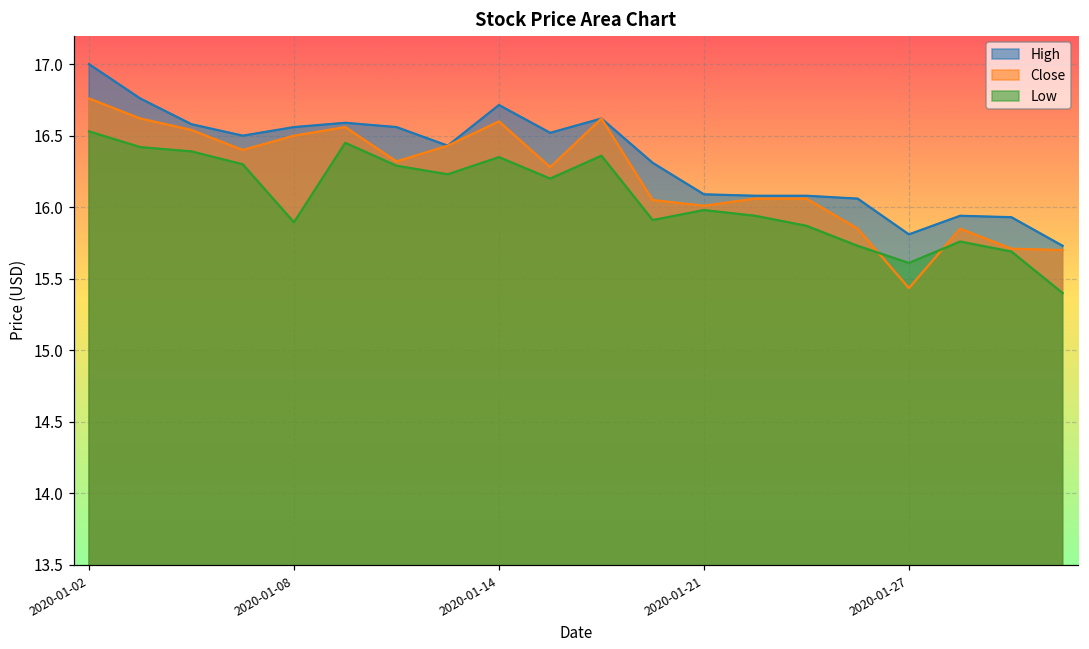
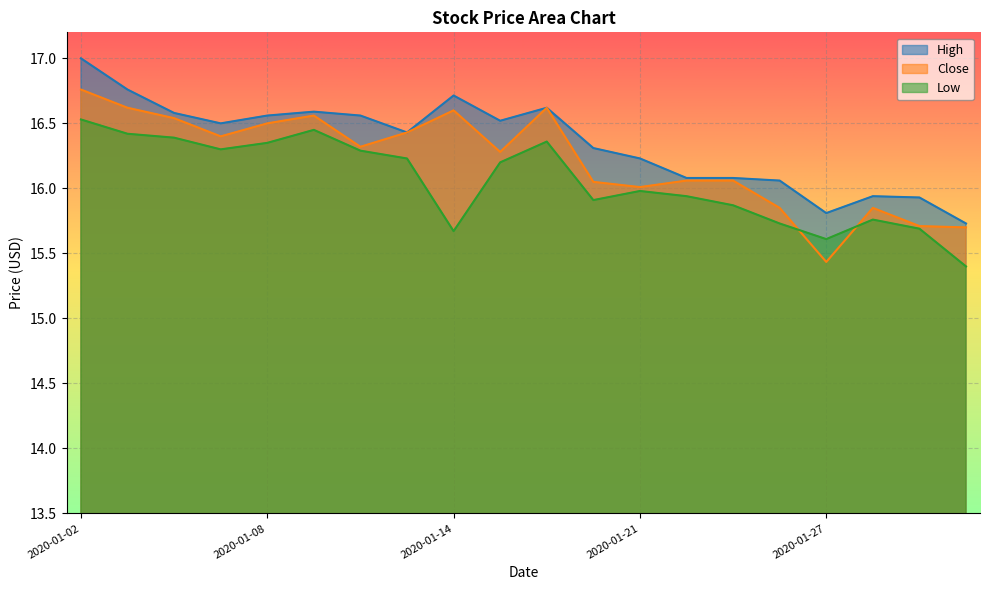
  {
    "High": {
      "2020-01-02": 17.00,
      "2020-01-08": 16.56,
      "2020-01-14": 16.71,
-     "2020-01-21": 16.09,
+     "2020-01-21": 16.23,
      "2020-01-27": 15.81
    },
    "Close": {
      "2020-01-02": 16.76,
      "2020-01-08": 16.50,
      "2020-01-14": 16.60,
      "2020-01-21": 16.01,
      "2020-01-27": 15.43
    },
    "Low": {
      "2020-01-02": 16.53,
-     "2020-01-08": 15.89,
-     "2020-01-14": 16.35,
+     "2020-01-08": 16.35,
+     "2020-01-14": 15.67,
      "2020-01-21": 15.98,
      "2020-01-27": 15.61
    }
  }
